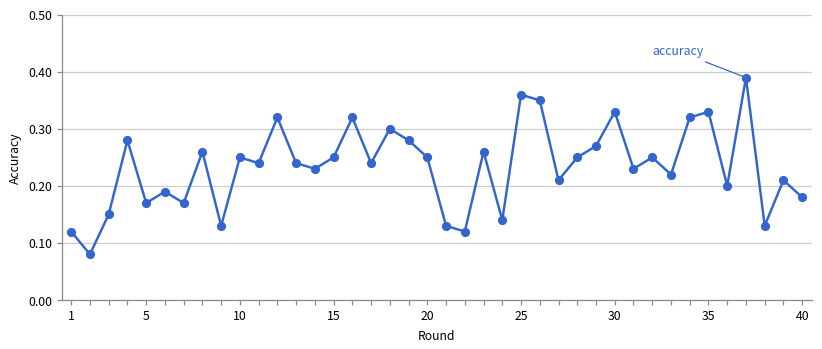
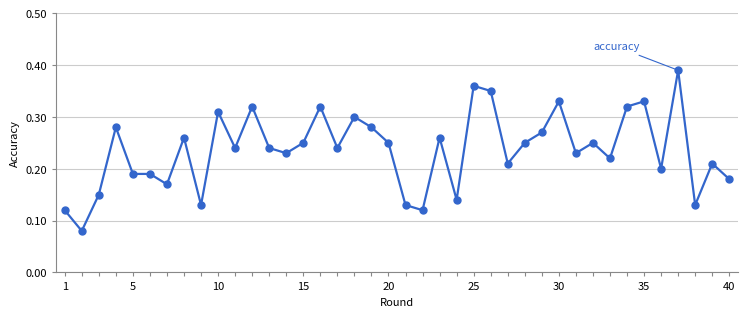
  {
    "1": 0.12,
-   "5": 0.17,
-   "10": 0.25,
+   "5": 0.19,
+   "10": 0.31,
    "15": 0.25,
    "20": 0.25,
    "25": 0.36,
    "30": 0.33,
    "35": 0.33,
    "40": 0.18
  }
